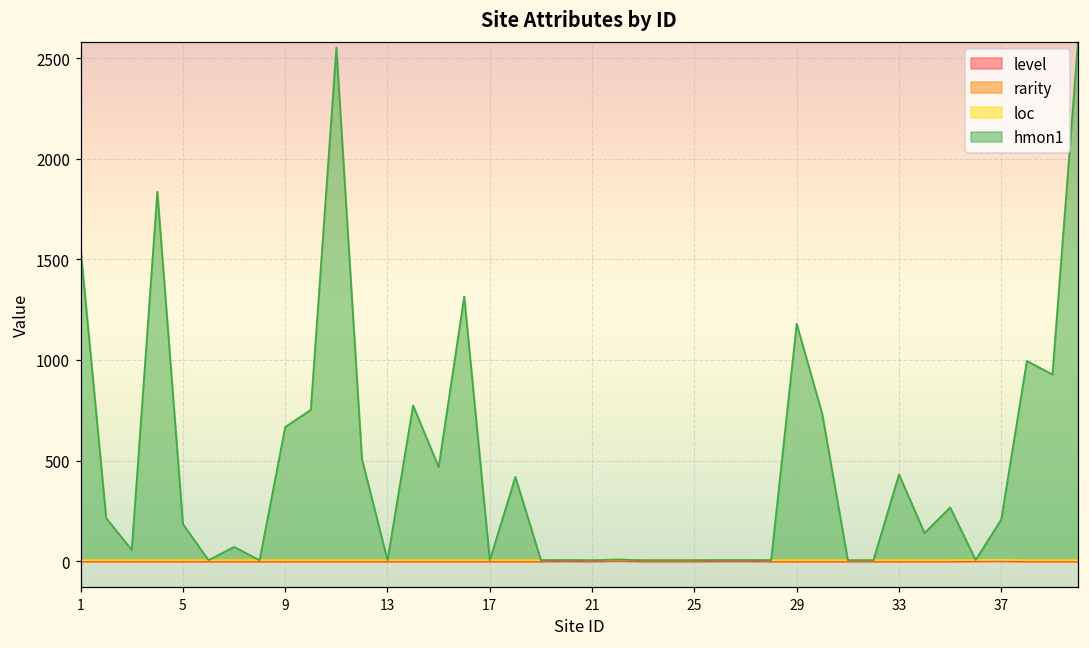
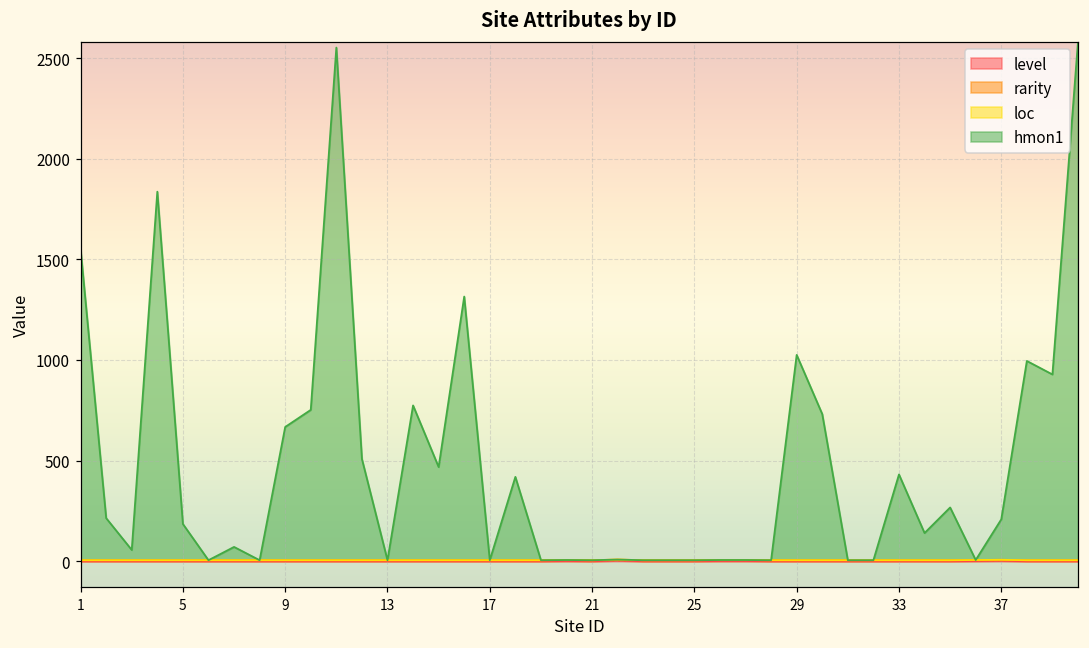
  {
    "hmon1": {
      "1": 1550,
      "5": 180,
      "9": 660,
-     "29": 1180,
+     "29": 1020,
      "33": 430,
      "37": 200
    }
  }
